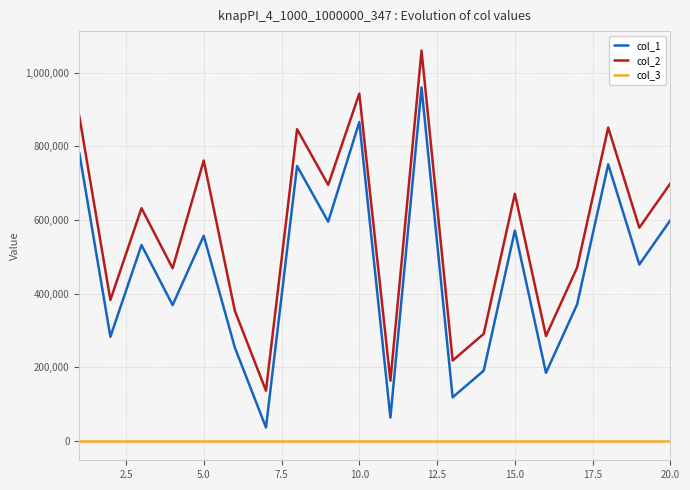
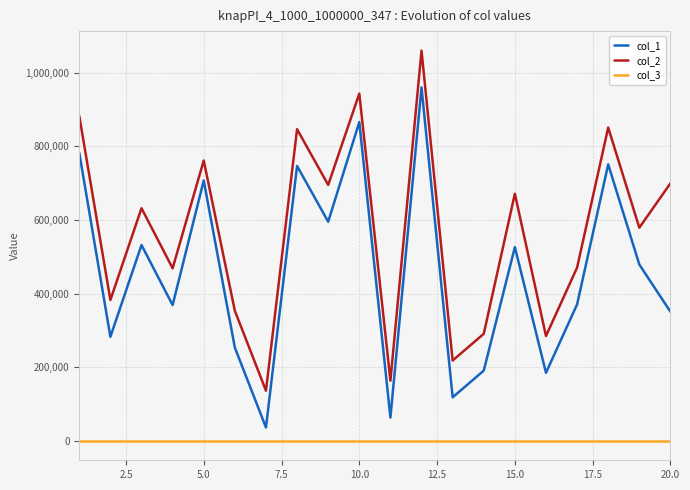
  {
    "col_1": {
-     "5.0": "560,000",
+     "5.0": "710,000",
      "10.0": "870,000",
-     "15.0": "570,000",
-     "20.0": "600,000"
+     "15.0": "530,000",
+     "20.0": "350,000"
    },
    "col_2": {
      "5.0": "760,000",
      "10.0": "940,000",
      "15.0": "670,000",
      "20.0": "700,000"
    },
    "col_3": {
      "5.0": "0",
      "10.0": "0",
      "15.0": "0",
      "20.0": "0"
    }
  }
